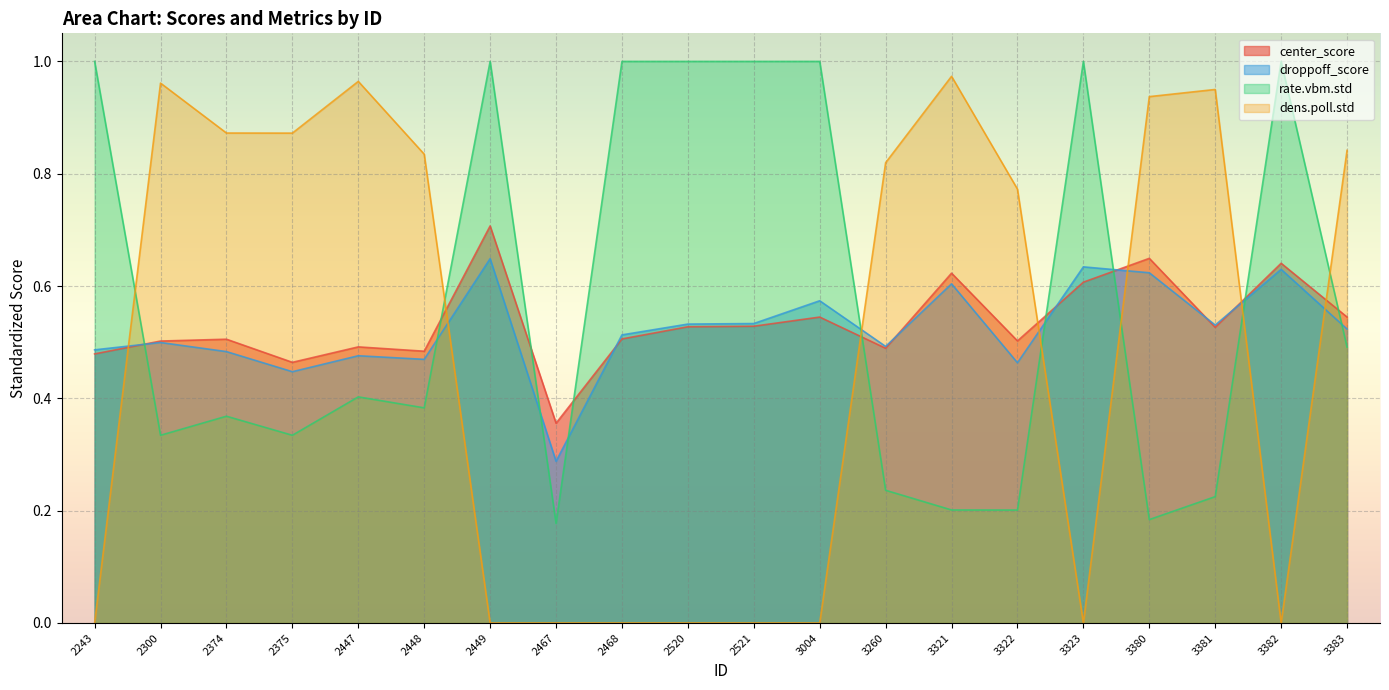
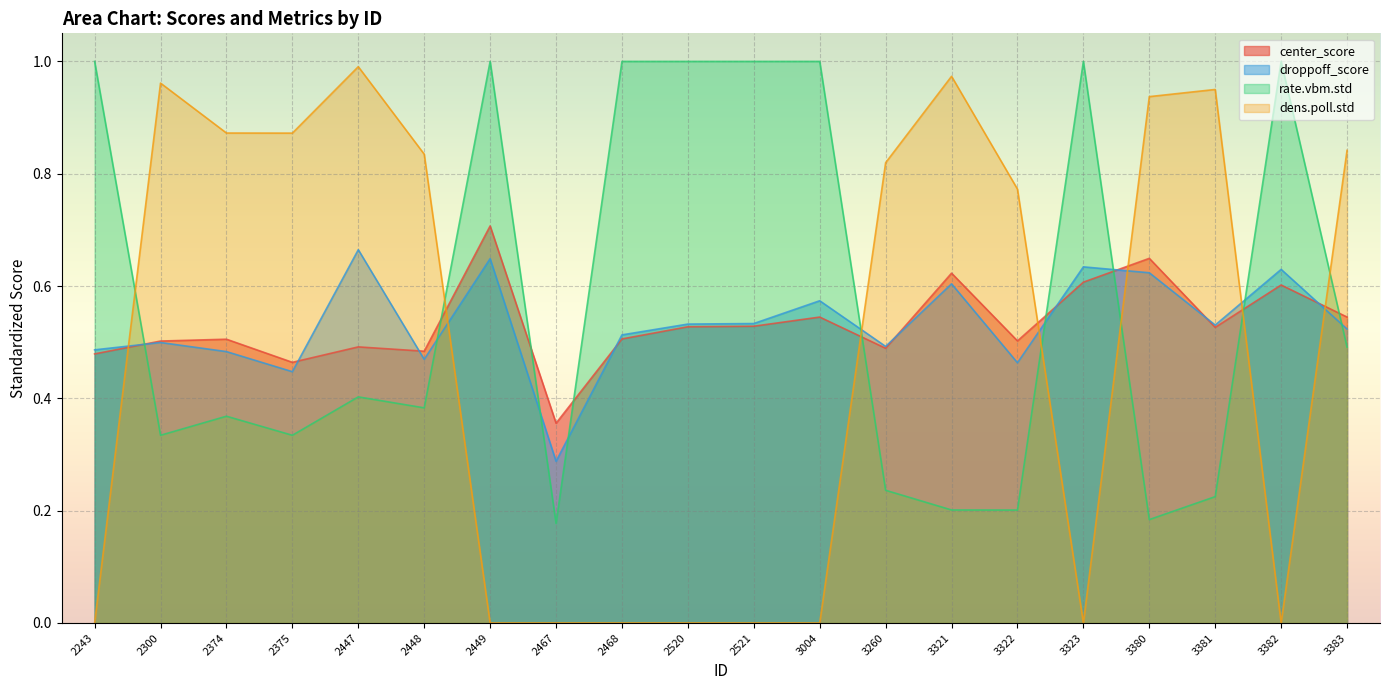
  {
    "center_score": {
      "2243": 0.48,
      "2374": 0.51,
      "2375": 0.46,
      "2447": 0.49,
      "2448": 0.48,
      "2449": 0.71,
      "2467": 0.36,
      "2468": 0.51,
      "2520": 0.53,
      "2521": 0.53,
      "3004": 0.54,
      "3321": 0.62,
      "3322": 0.50,
      "3323": 0.61,
      "3380": 0.65,
-     "3382": 0.64,
+     "3382": 0.60,
      "3383": 0.54
    },
    "droppoff_score": {
      "2243": 0.49,
      "2374": 0.48,
      "2375": 0.45,
-     "2447": 0.48,
+     "2447": 0.66,
      "2448": 0.47,
      "2449": 0.65,
      "2467": 0.29,
      "2468": 0.51,
      "2520": 0.53,
      "2521": 0.53,
      "3004": 0.57,
      "3321": 0.60,
      "3322": 0.46,
      "3323": 0.63,
      "3380": 0.62,
      "3382": 0.63,
      "3383": 0.52
    },
    "rate.vbm.std": {
      "2243": 1.00,
      "2300": 0.33,
      "2374": 0.37,
      "2375": 0.33,
      "2447": 0.40,
      "2448": 0.38,
      "2449": 1.00,
      "2467": 0.18,
      "2468": 1.00,
      "2520": 1.00,
      "2521": 1.00,
      "3004": 1.00,
      "3260": 0.24,
      "3321": 0.20,
      "3322": 0.20,
      "3323": 1.00,
      "3380": 0.18,
      "3381": 0.22,
      "3383": 0.49
    },
    "dens.poll.std": {
      "2243": 0.00,
      "2300": 0.96,
      "2374": 0.87,
      "2375": 0.87,
-     "2447": 0.96,
+     "2447": 0.99,
      "2448": 0.83,
      "2449": 0.00,
      "2467": 0.00,
      "2468": 0.00,
      "2520": 0.00,
      "2521": 0.00,
      "3004": 0.00,
      "3260": 0.82,
      "3321": 0.97,
      "3322": 0.77,
      "3323": 0.00,
      "3380": 0.94,
      "3381": 0.95,
      "3382": 0.00,
      "3383": 0.84
    }
  }
